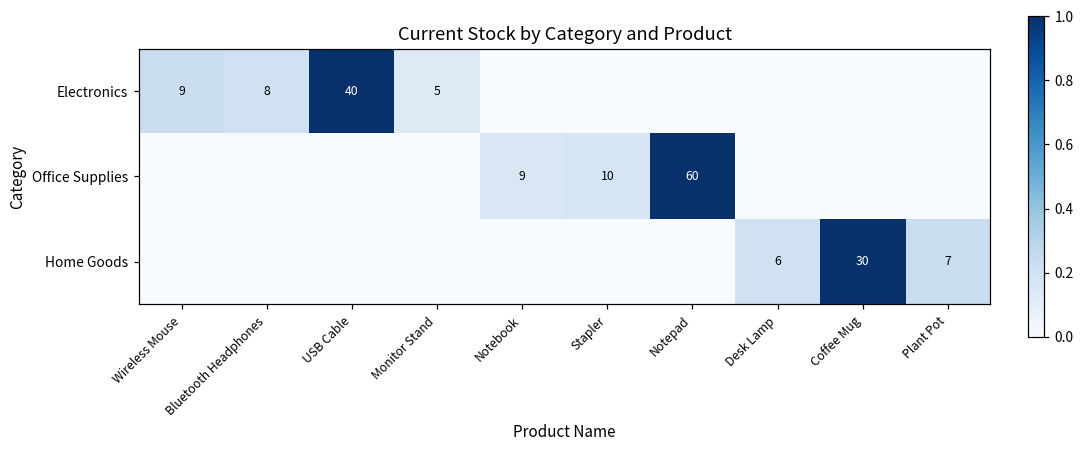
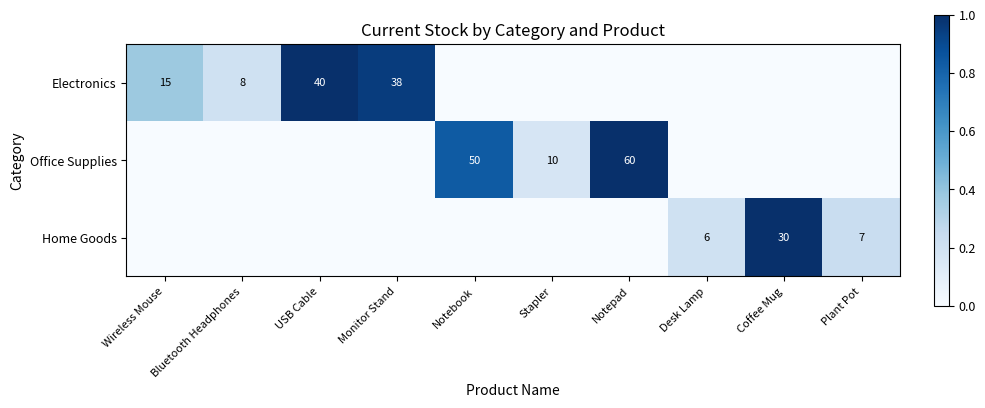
  {
    "Electronics": {
-     "Wireless Mouse": 9,
+     "Wireless Mouse": 15,
      "Bluetooth Headphones": 8,
      "USB Cable": 40,
-     "Monitor Stand": 5
+     "Monitor Stand": 38
    },
    "Office Supplies": {
-     "Notebook": 9,
+     "Notebook": 50,
      "Stapler": 10,
      "Notepad": 60
    },
    "Home Goods": {
      "Desk Lamp": 6,
      "Coffee Mug": 30,
      "Plant Pot": 7
    }
  }
